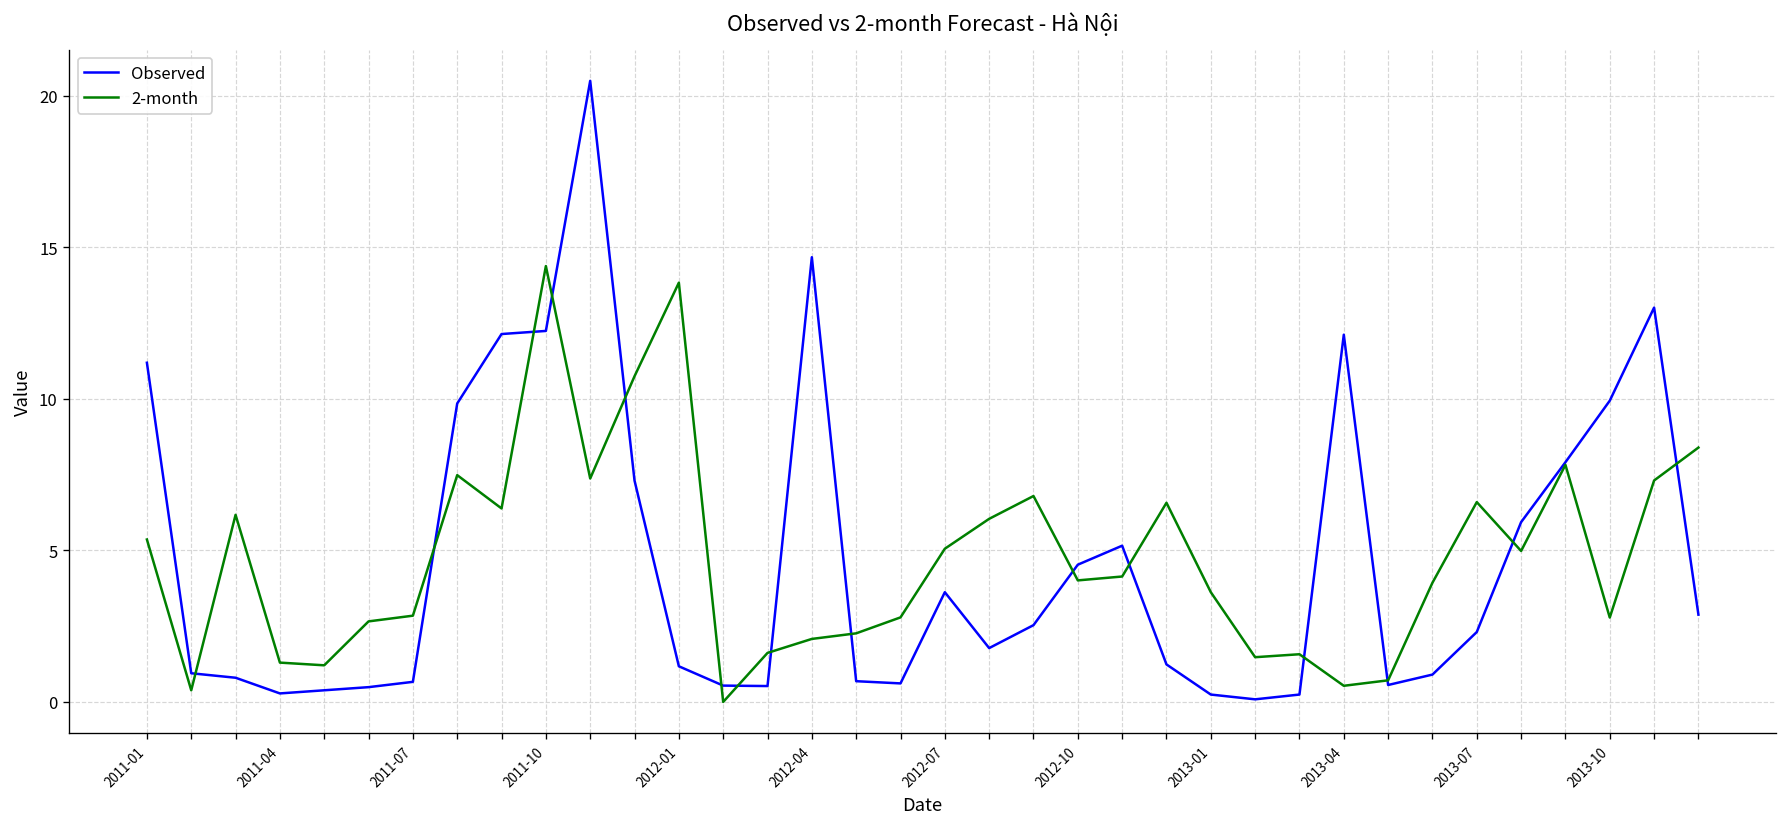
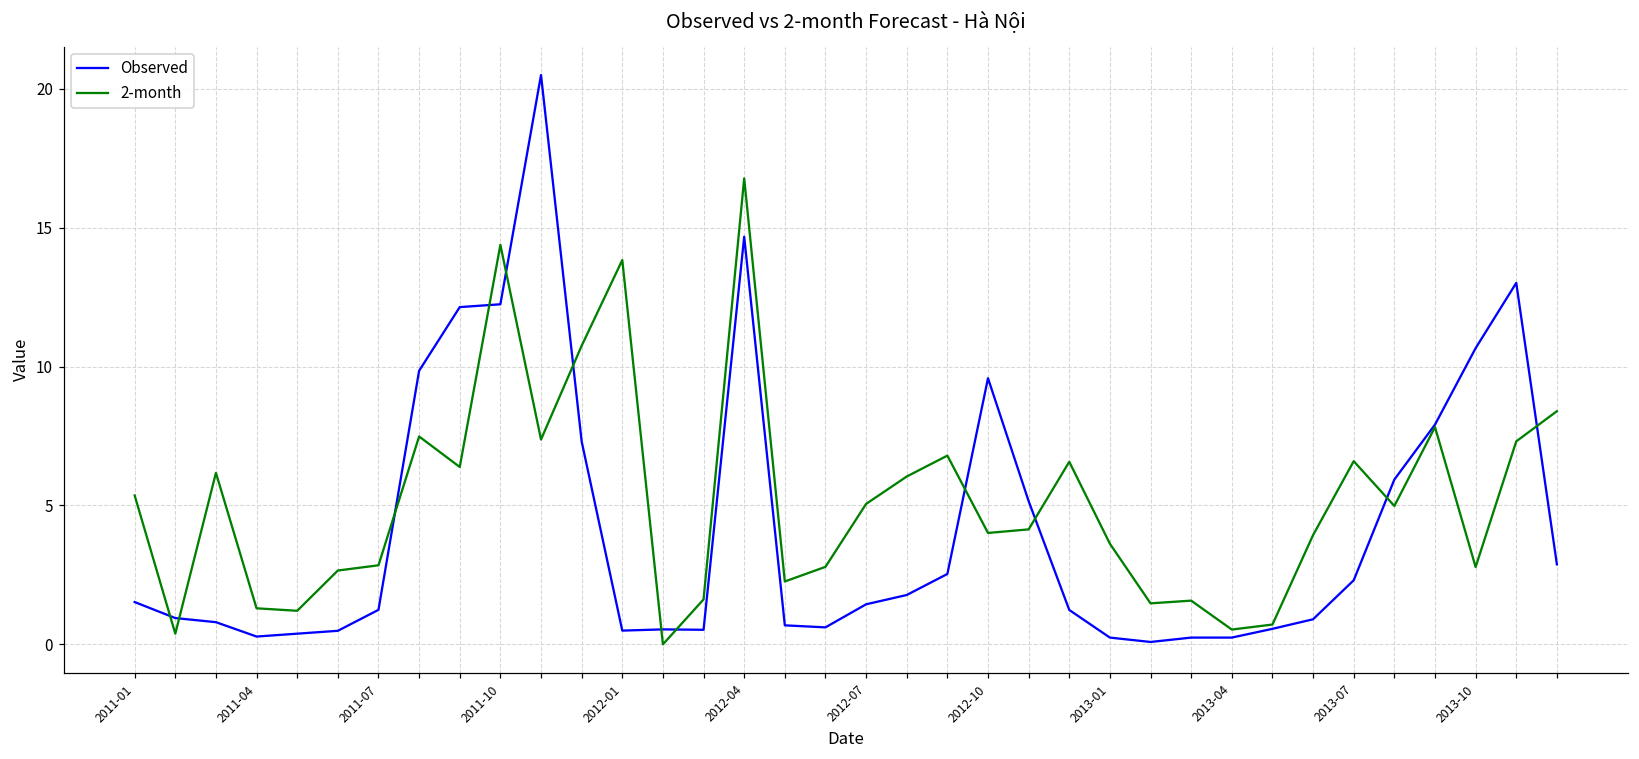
  {
    "Observed": {
-     "2011-01": 11.2,
+     "2011-01": 1.5,
      "2011-04": 0.3,
-     "2011-07": 0.7,
+     "2011-07": 1.2,
      "2011-10": 12.2,
-     "2012-01": 1.2,
+     "2012-01": 0.5,
      "2012-04": 14.7,
-     "2012-07": 3.6,
-     "2012-10": 4.5,
+     "2012-07": 1.4,
+     "2012-10": 9.6,
      "2013-01": 0.2,
-     "2013-04": 12.1,
+     "2013-04": 0.2,
      "2013-07": 2.3,
-     "2013-10": 9.9
+     "2013-10": 10.7
    },
    "2-month": {
      "2011-01": 5.4,
      "2011-04": 1.3,
      "2011-07": 2.8,
      "2011-10": 14.4,
      "2012-01": 13.8,
-     "2012-04": 2.1,
+     "2012-04": 16.8,
      "2012-07": 5.1,
      "2012-10": 4.0,
      "2013-01": 3.6,
      "2013-04": 0.5,
      "2013-07": 6.6,
      "2013-10": 2.8
    }
  }
